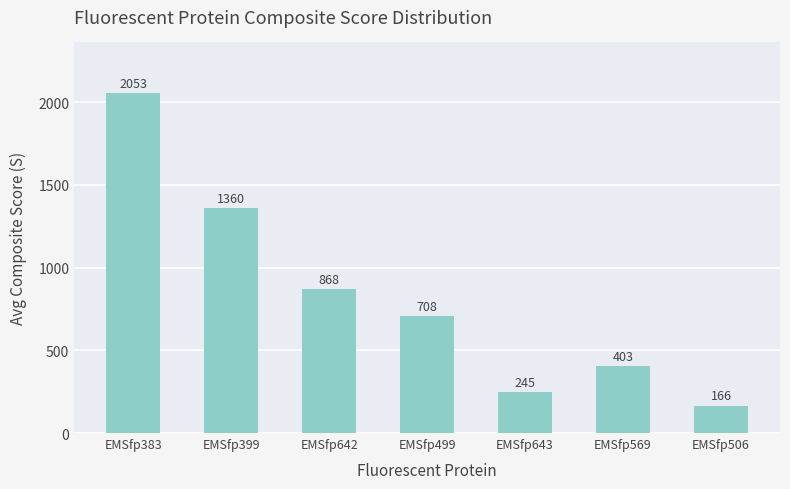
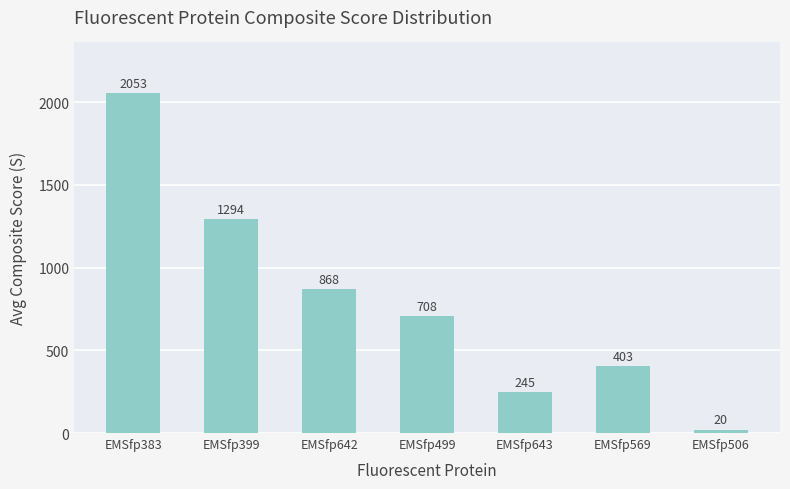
  {
    "EMSfp383": 2053,
-   "EMSfp399": 1360,
+   "EMSfp399": 1294,
    "EMSfp642": 868,
    "EMSfp499": 708,
    "EMSfp643": 245,
    "EMSfp569": 403,
-   "EMSfp506": 166
+   "EMSfp506": 20
  }
